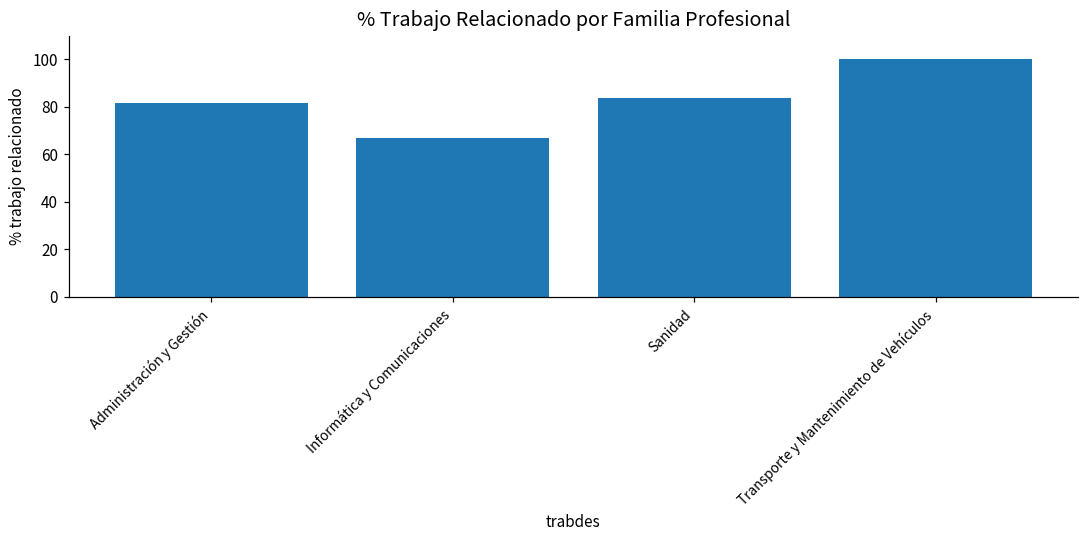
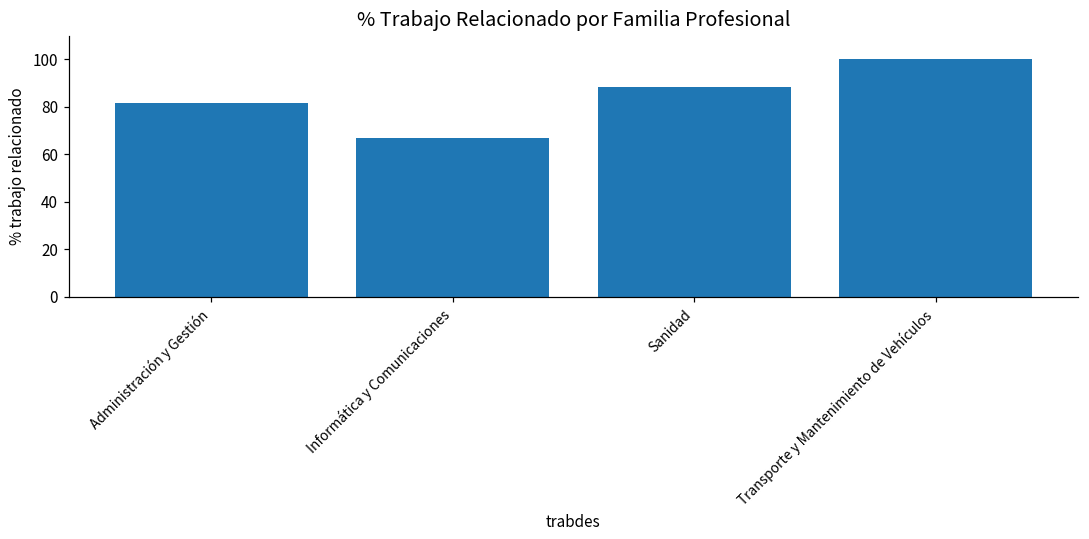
  {
    "Administración y Gestión": 82,
    "Informática y Comunicaciones": 67,
-   "Sanidad": 84,
+   "Sanidad": 88,
    "Transporte y Mantenimiento de Vehículos": 100
  }
